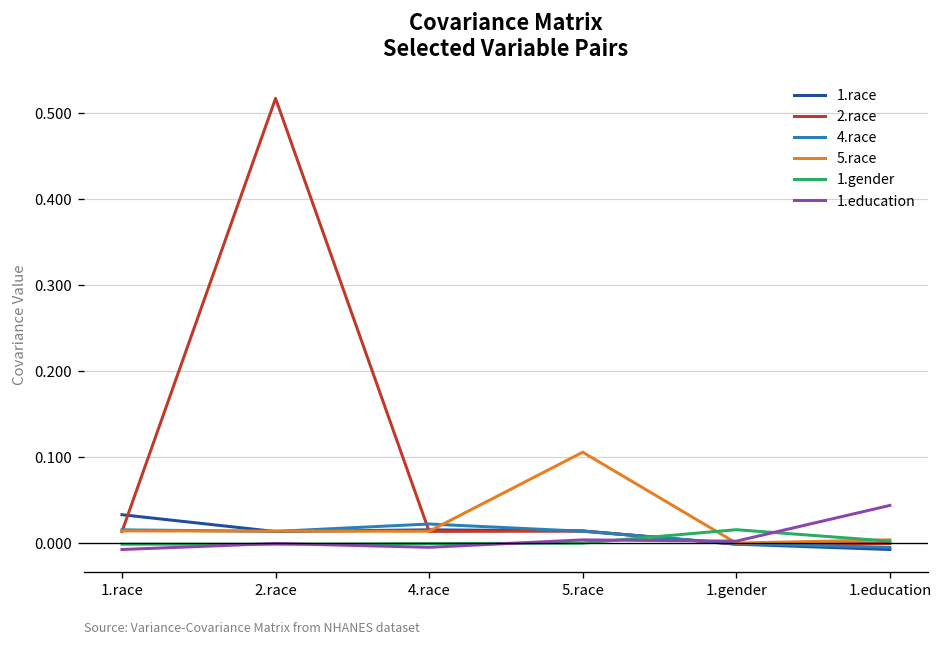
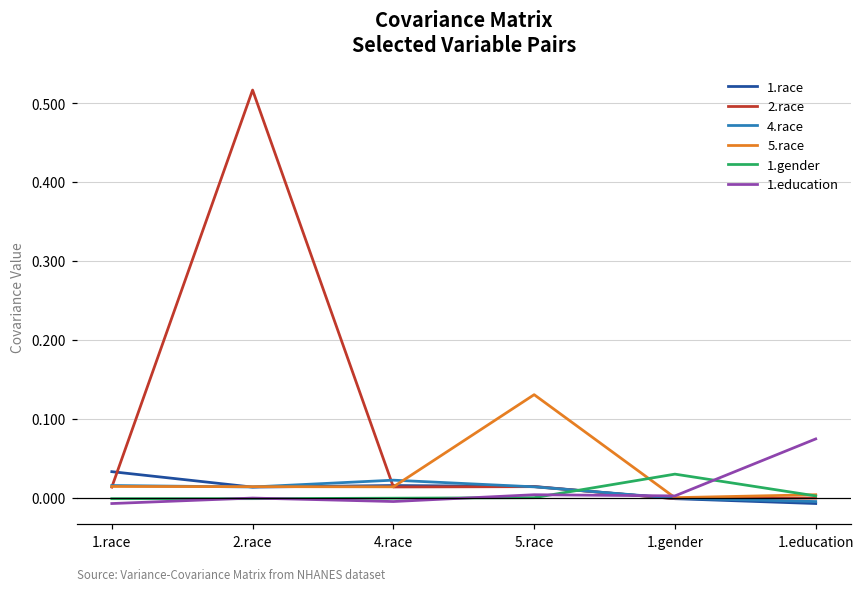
  {
    "2.race": {
      "2.race": 0.52
    },
    "5.race": {
-     "5.race": 0.11
+     "5.race": 0.13
    },
    "1.gender": {
      "1.race": 0.00,
      "4.race": 0.00,
      "5.race": 0.00,
-     "1.gender": 0.02
+     "1.gender": 0.03
    },
    "1.education": {
      "1.race": -0.01,
      "4.race": 0.00,
      "5.race": 0.00,
-     "1.education": 0.04
+     "1.education": 0.07
    }
  }
